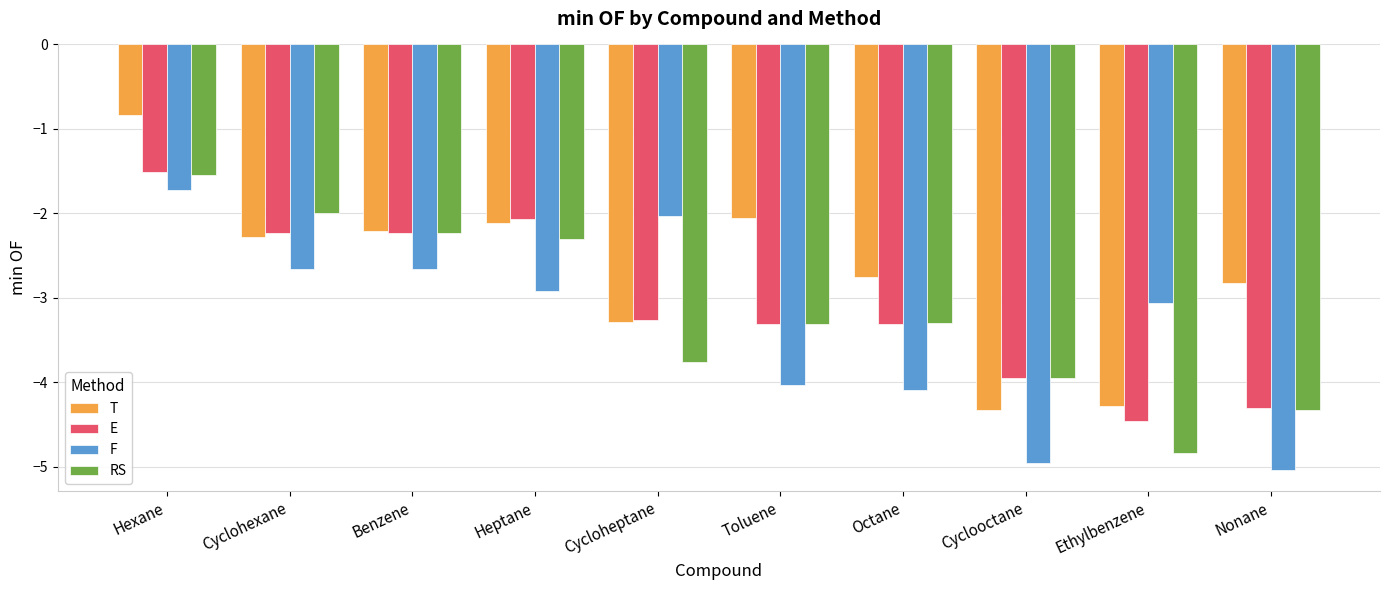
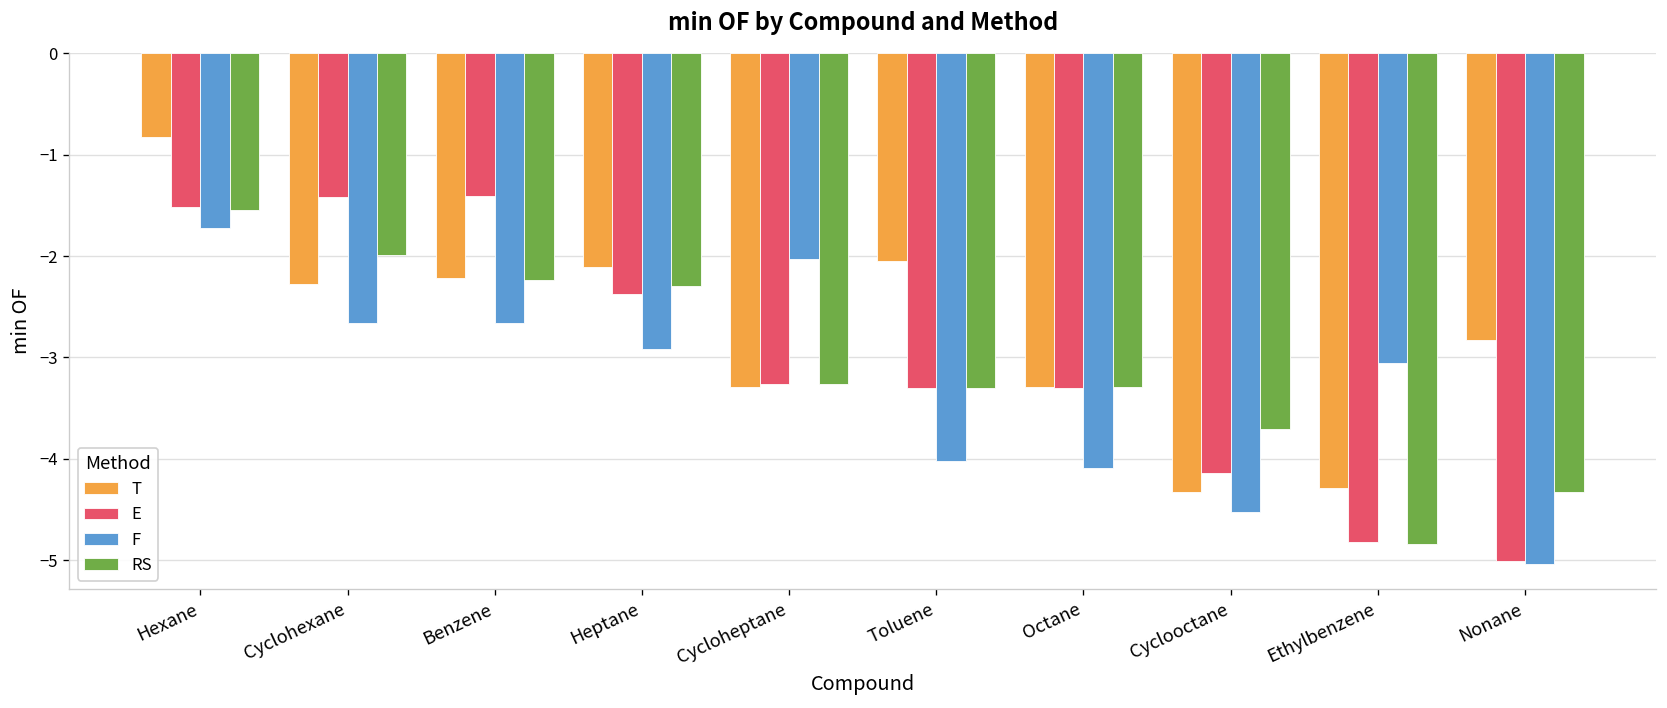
  {
    "T": {
      "Hexane": -0.8,
      "Cyclohexane": -2.3,
      "Benzene": -2.2,
      "Heptane": -2.1,
      "Cycloheptane": -3.3,
      "Toluene": -2.1,
-     "Octane": -2.8,
+     "Octane": -3.3,
      "Cyclooctane": -4.3,
      "Ethylbenzene": -4.3,
      "Nonane": -2.8
    },
    "E": {
      "Hexane": -1.5,
-     "Cyclohexane": -2.2,
-     "Benzene": -2.2,
-     "Heptane": -2.1,
+     "Cyclohexane": -1.4,
+     "Benzene": -1.4,
+     "Heptane": -2.4,
      "Cycloheptane": -3.3,
      "Toluene": -3.3,
      "Octane": -3.3,
-     "Cyclooctane": -4.0,
-     "Ethylbenzene": -4.5,
-     "Nonane": -4.3
+     "Cyclooctane": -4.1,
+     "Ethylbenzene": -4.8,
+     "Nonane": -5.0
    },
    "F": {
      "Hexane": -1.7,
      "Cyclohexane": -2.7,
      "Benzene": -2.7,
      "Heptane": -2.9,
      "Cycloheptane": -2.0,
      "Toluene": -4.0,
      "Octane": -4.1,
-     "Cyclooctane": -5.0,
+     "Cyclooctane": -4.5,
      "Ethylbenzene": -3.1,
      "Nonane": -5.0
    },
    "RS": {
      "Hexane": -1.5,
      "Cyclohexane": -2.0,
      "Benzene": -2.2,
      "Heptane": -2.3,
-     "Cycloheptane": -3.8,
+     "Cycloheptane": -3.3,
      "Toluene": -3.3,
      "Octane": -3.3,
-     "Cyclooctane": -3.9,
+     "Cyclooctane": -3.7,
      "Ethylbenzene": -4.8,
      "Nonane": -4.3
    }
  }
